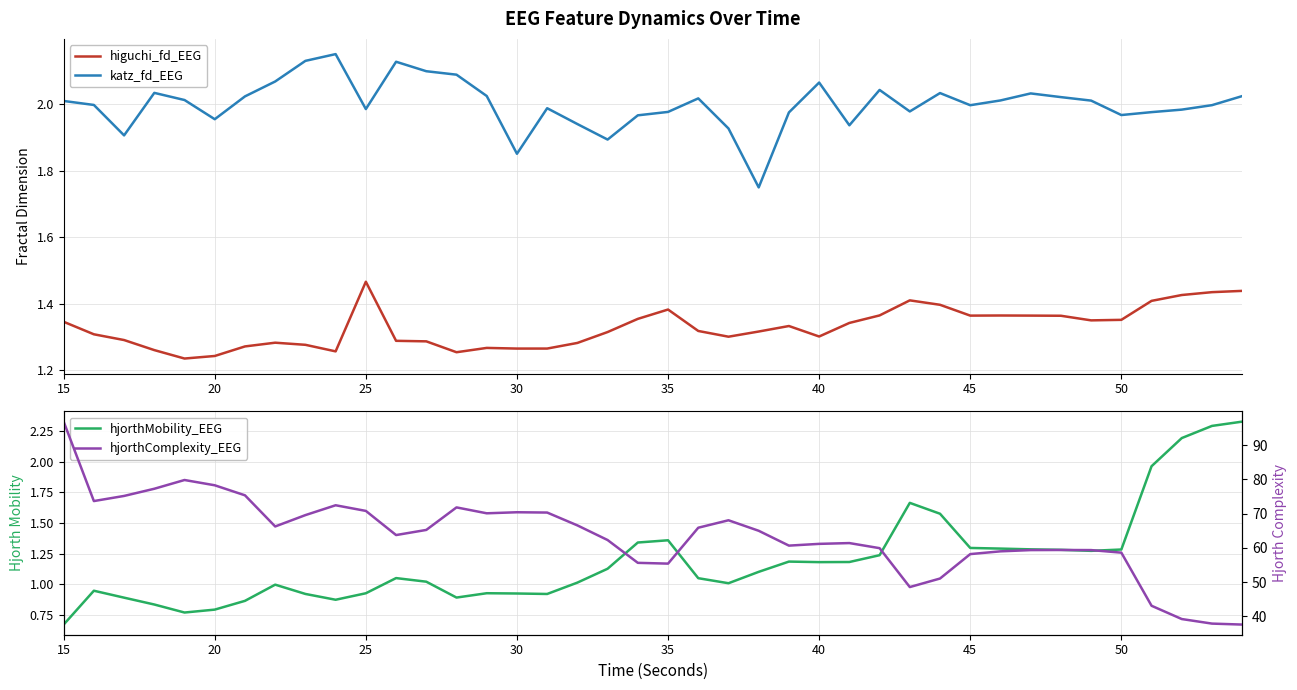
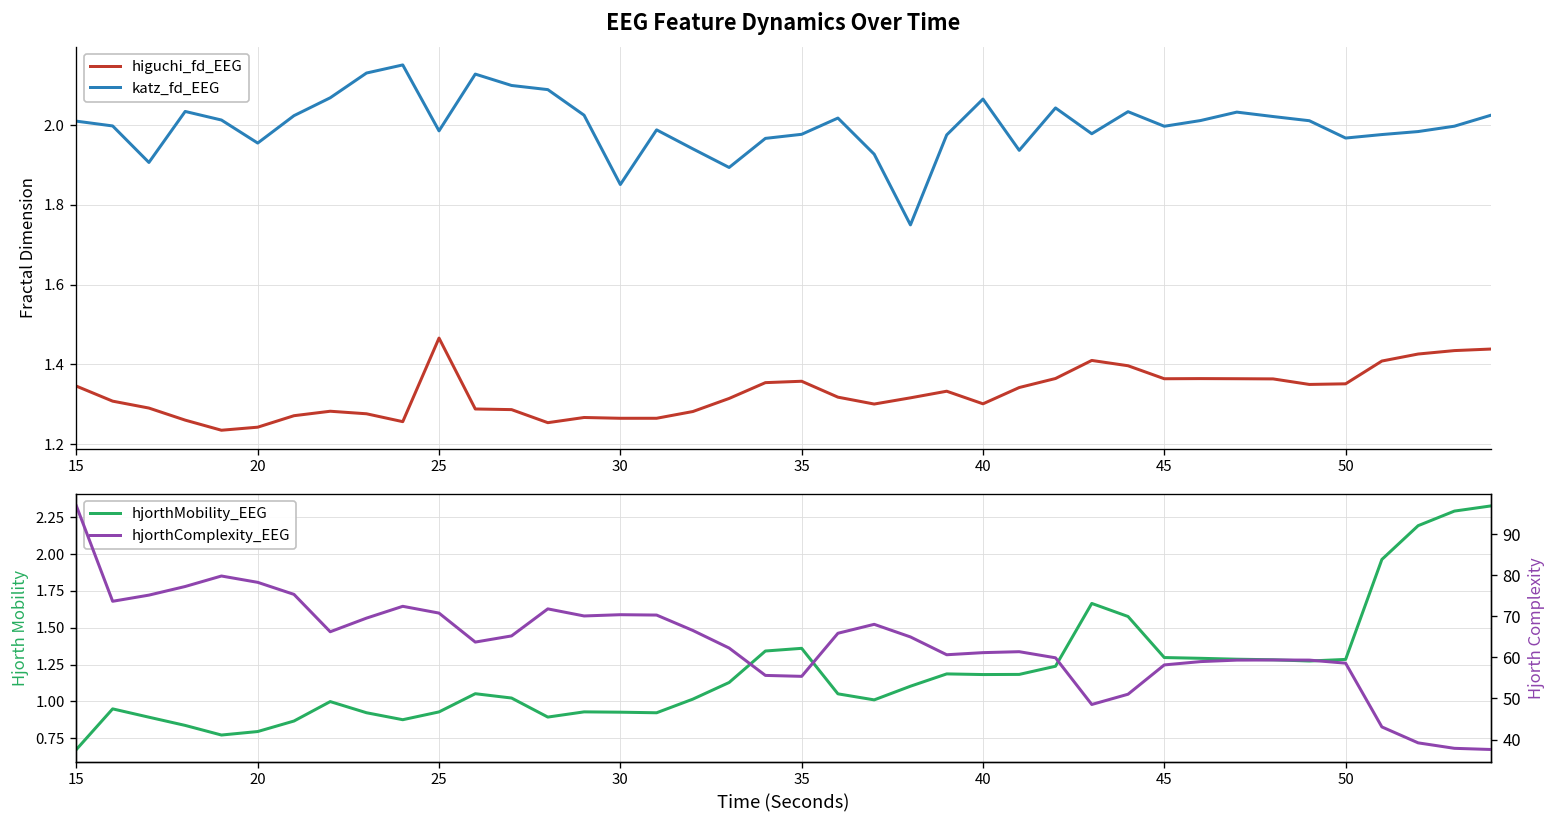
  {
    "EEG Feature Dynamics Over Time": {
      "higuchi_fd_EEG": {
        "15": 1.35,
        "20": 1.24,
        "25": 1.47,
        "30": 1.26,
-       "35": 1.38,
+       "35": 1.36,
        "40": 1.30,
        "45": 1.36,
        "50": 1.35
      },
      "katz_fd_EEG": {
        "15": 2.01,
        "20": 1.96,
        "25": 1.99,
        "30": 1.85,
        "35": 1.98,
        "40": 2.07,
        "45": 2.00,
        "50": 1.97
      }
    }
  }
